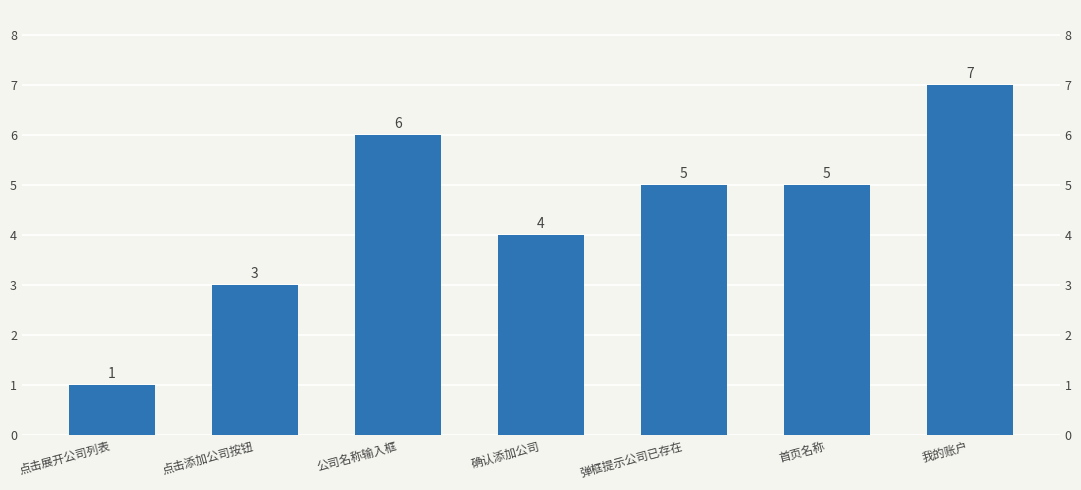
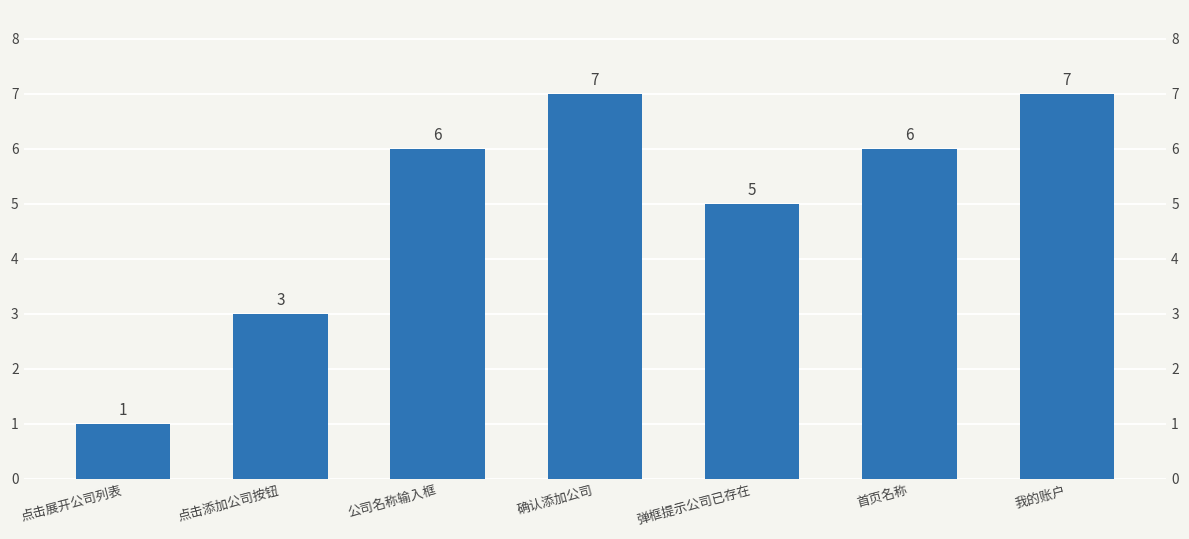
  {
    "点击展开公司列表": 1,
    "点击添加公司按钮": 3,
    "公司名称输入框": 6,
-   "确认添加公司": 4,
+   "确认添加公司": 7,
    "弹框提示公司已存在": 5,
-   "首页名称": 5,
+   "首页名称": 6,
    "我的账户": 7
  }
